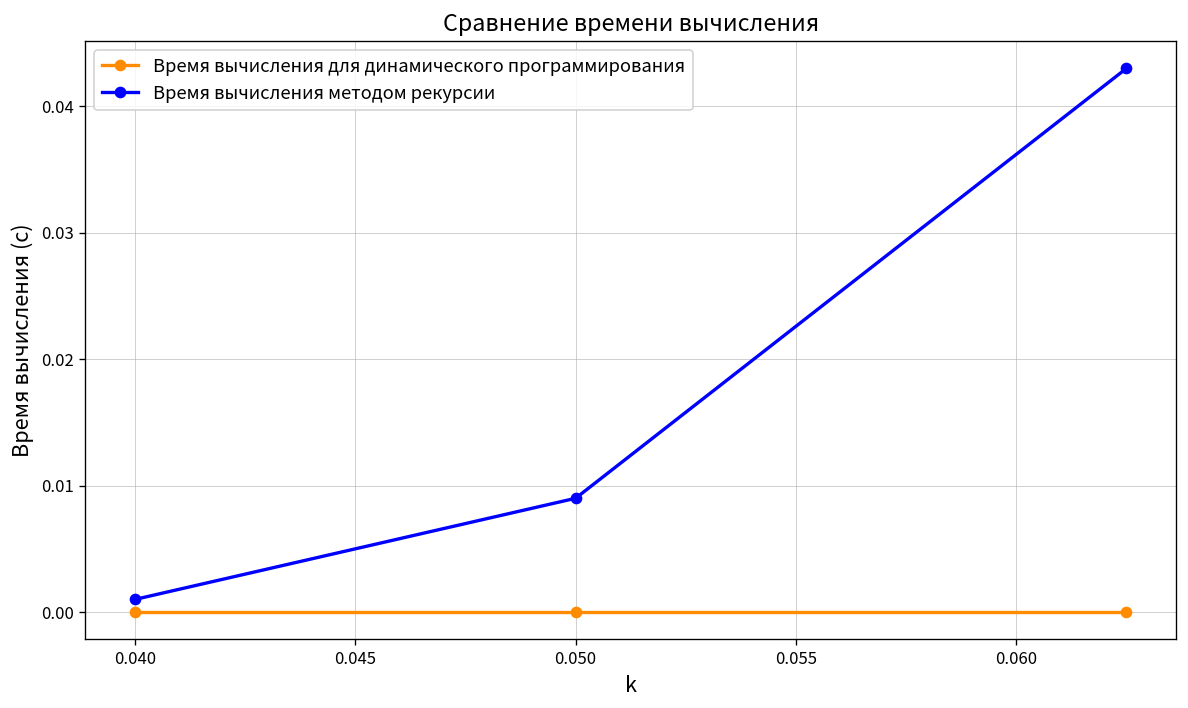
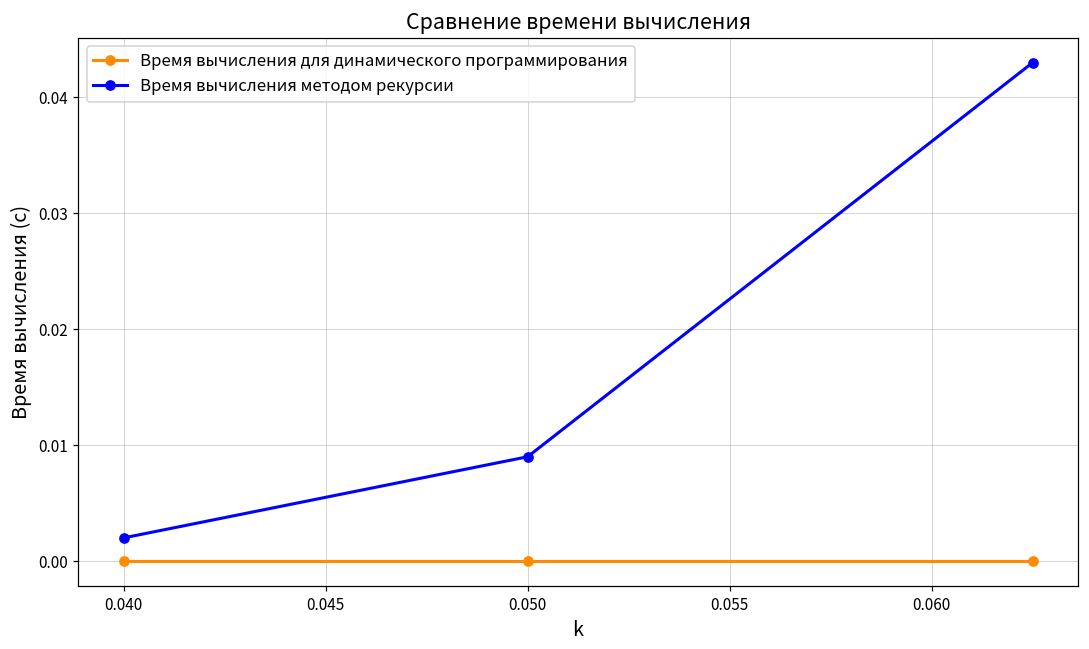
  {
    "Время вычисления для динамического программирования": {
      "0.040": 0.000,
      "0.050": 0.000
    },
    "Время вычисления методом рекурсии": {
-     "0.040": 0.001,
+     "0.040": 0.002,
      "0.050": 0.009
    }
  }
